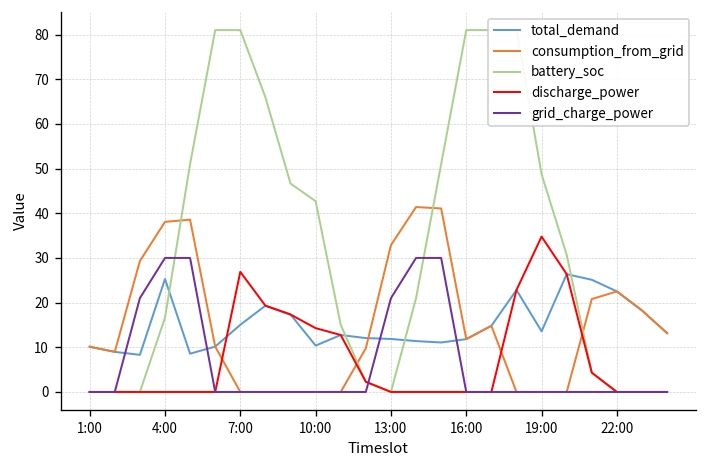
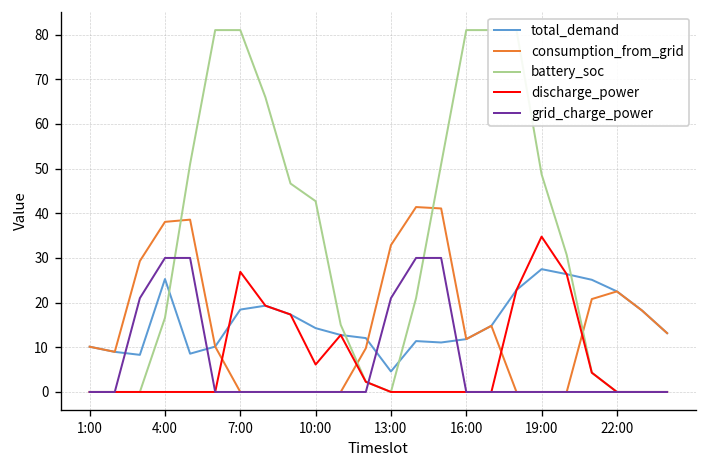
  {
    "total_demand": {
      "4:00": 25,
-     "7:00": 15,
-     "10:00": 10,
-     "13:00": 12,
-     "19:00": 14
+     "7:00": 18,
+     "10:00": 14,
+     "13:00": 5,
+     "19:00": 27
    },
    "consumption_from_grid": {
      "4:00": 38,
      "13:00": 33
    },
    "battery_soc": {
      "4:00": 17,
      "7:00": 81,
      "10:00": 43,
      "16:00": 81,
      "19:00": 49
    },
    "discharge_power": {
      "4:00": 0,
      "7:00": 27,
-     "10:00": 14,
+     "10:00": 6,
      "19:00": 35
    },
    "grid_charge_power": {
      "4:00": 30,
      "13:00": 21
    }
  }
